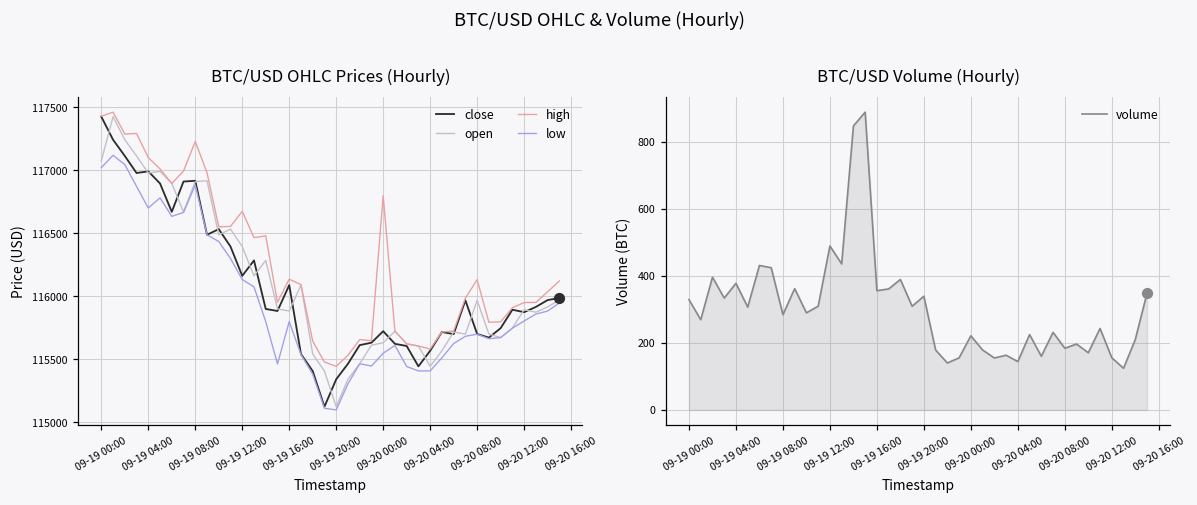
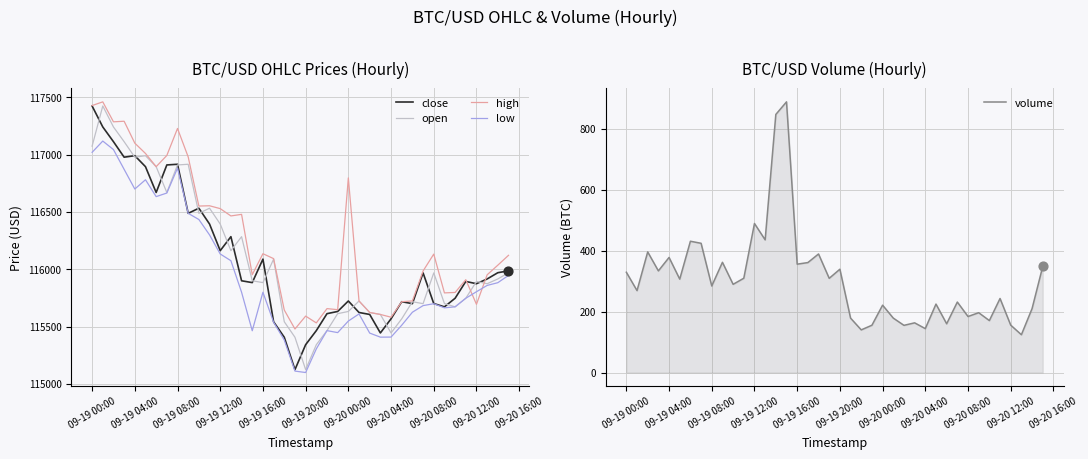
  {
    "BTC/USD OHLC Prices (Hourly)": {
      "high": {
        "09-19 04:00": 117100,
        "09-19 08:00": 117230,
-       "09-19 12:00": 116670,
+       "09-19 12:00": 116530,
        "09-19 16:00": 116140,
-       "09-19 20:00": 115450,
+       "09-19 20:00": 115590,
        "09-20 00:00": 116800,
        "09-20 08:00": 116130,
-       "09-20 12:00": 115950
+       "09-20 12:00": 115690
      }
    }
  }
